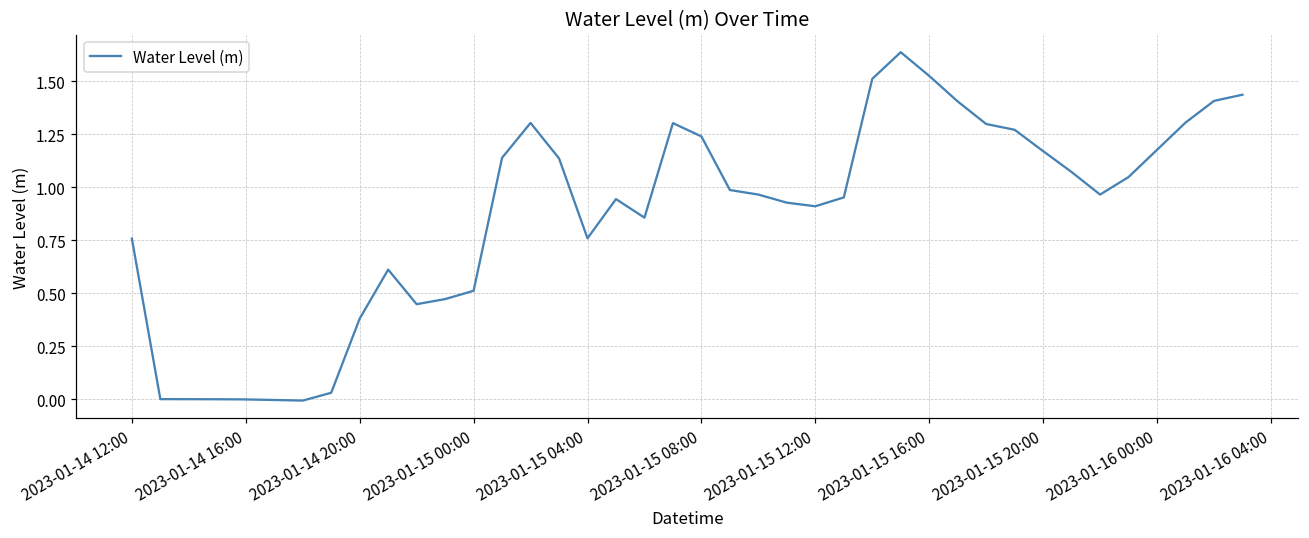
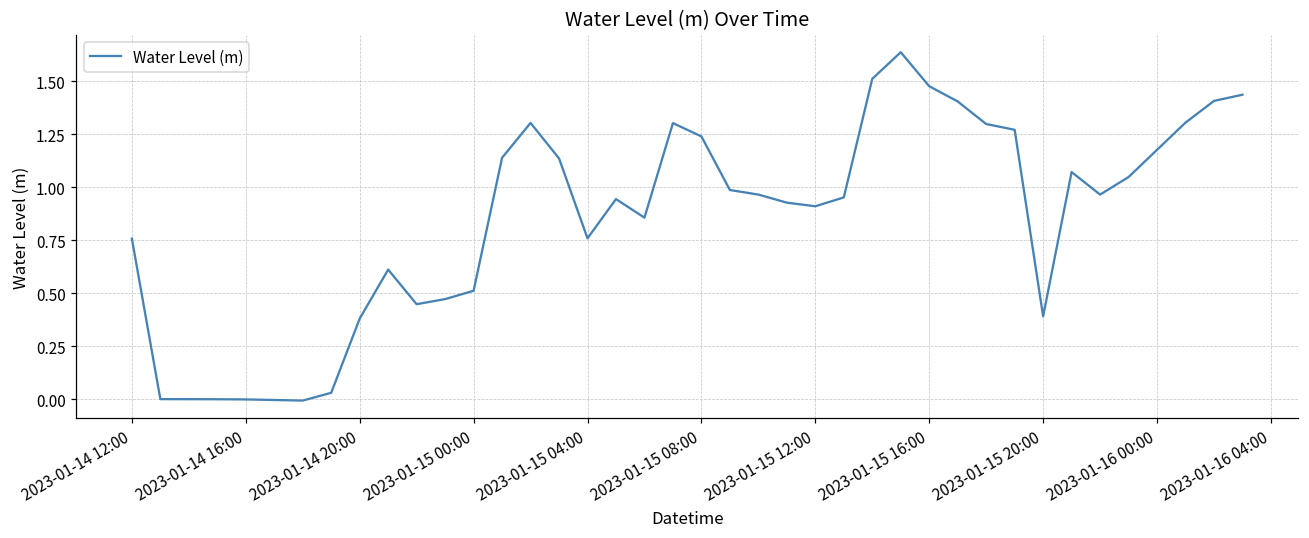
  {
    "2023-01-14 12:00": 0.76,
    "2023-01-14 16:00": 0.00,
    "2023-01-14 20:00": 0.38,
    "2023-01-15 00:00": 0.51,
    "2023-01-15 04:00": 0.76,
    "2023-01-15 08:00": 1.24,
    "2023-01-15 12:00": 0.91,
-   "2023-01-15 16:00": 1.53,
-   "2023-01-15 20:00": 1.17,
+   "2023-01-15 16:00": 1.48,
+   "2023-01-15 20:00": 0.39,
    "2023-01-16 00:00": 1.18
  }
